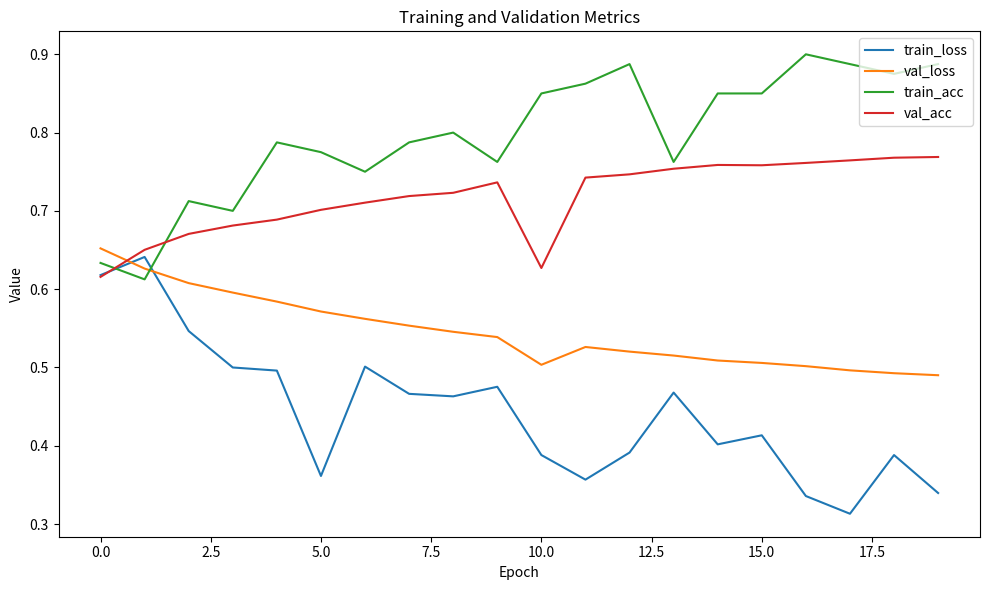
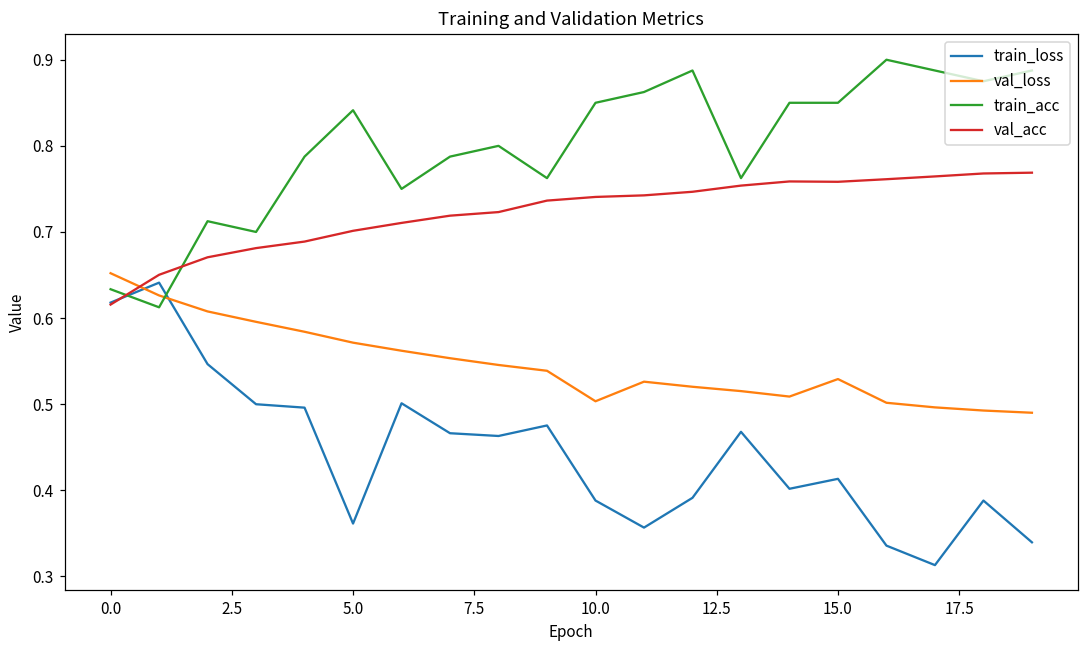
  {
    "train_loss": {
      "5.0": 0.36,
      "10.0": 0.39,
      "15.0": 0.41
    },
    "val_loss": {
      "0.0": 0.65,
      "5.0": 0.57,
      "10.0": 0.50,
-     "15.0": 0.51
+     "15.0": 0.53
    },
    "train_acc": {
      "0.0": 0.63,
-     "5.0": 0.77,
+     "5.0": 0.84,
      "10.0": 0.85,
      "15.0": 0.85
    },
    "val_acc": {
      "5.0": 0.70,
-     "10.0": 0.63,
+     "10.0": 0.74,
      "15.0": 0.76
    }
  }
